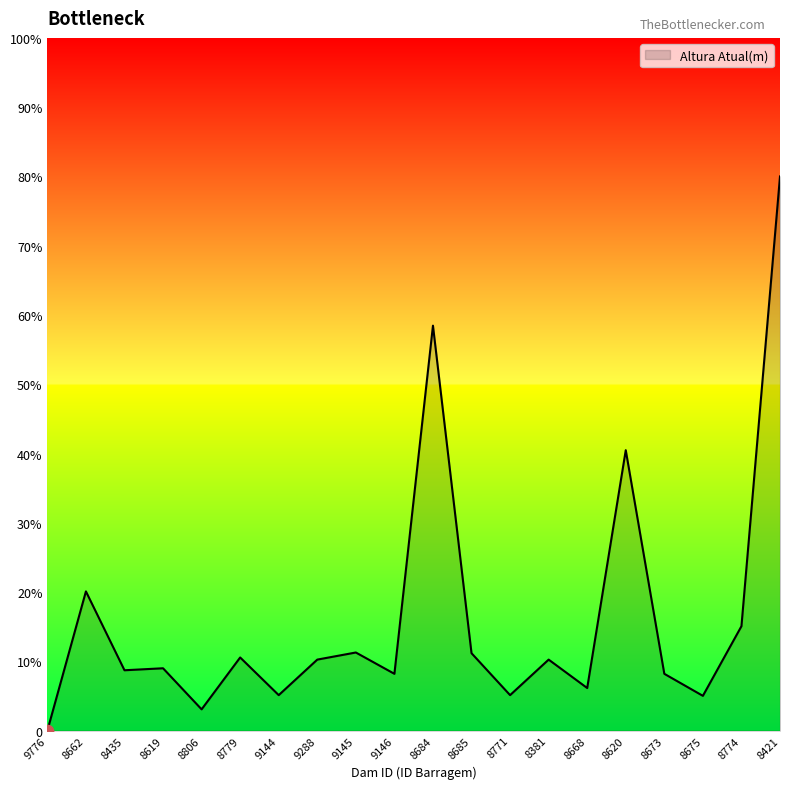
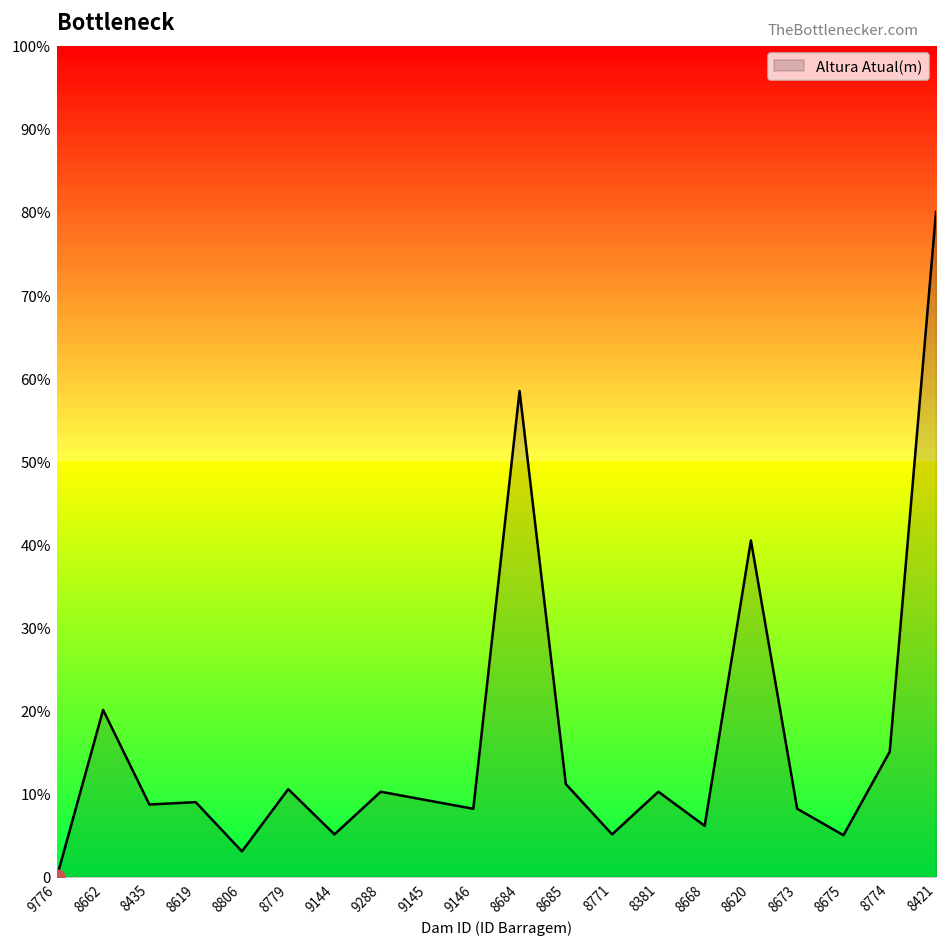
  {
    "Altura Atual(m)": {
      "8662": "20%",
      "8435": "9%",
      "8619": "9%",
      "8806": "3%",
      "8779": "11%",
      "9144": "5%",
      "9288": "10%",
-     "9145": "11%",
+     "9145": "9%",
      "9146": "8%",
      "8684": "58%",
      "8685": "11%",
      "8771": "5%",
      "8381": "10%",
      "8668": "6%",
      "8620": "40%",
      "8673": "8%",
      "8675": "5%",
      "8774": "15%",
      "8421": "80%"
    }
  }
